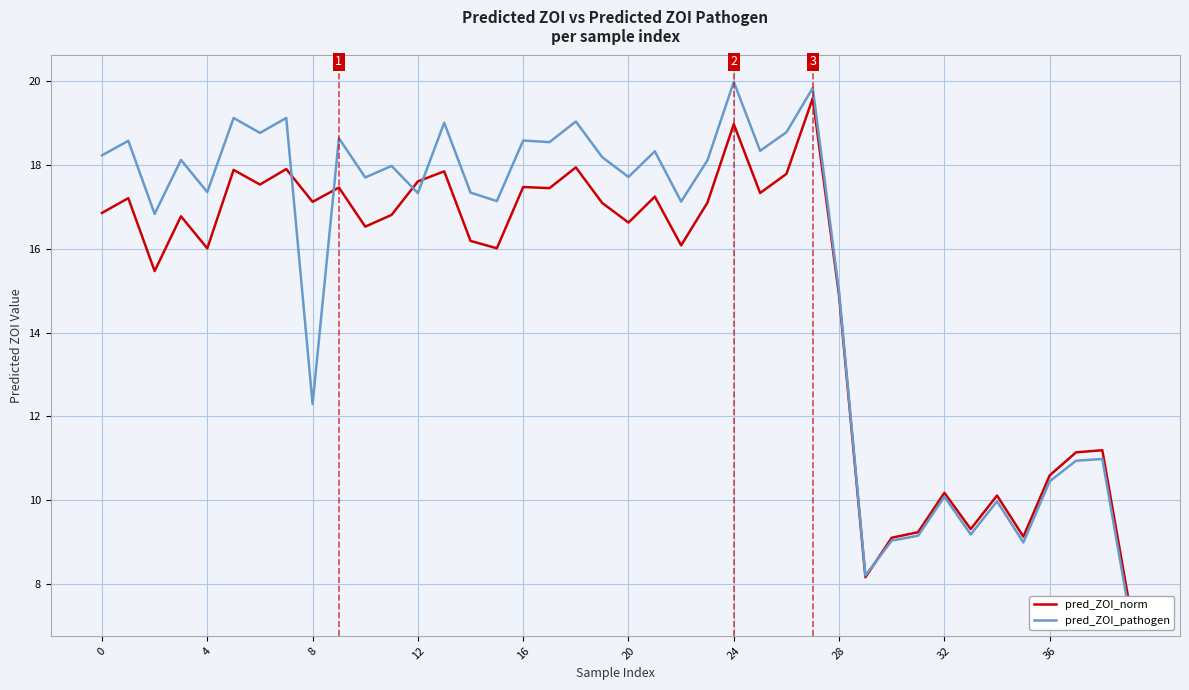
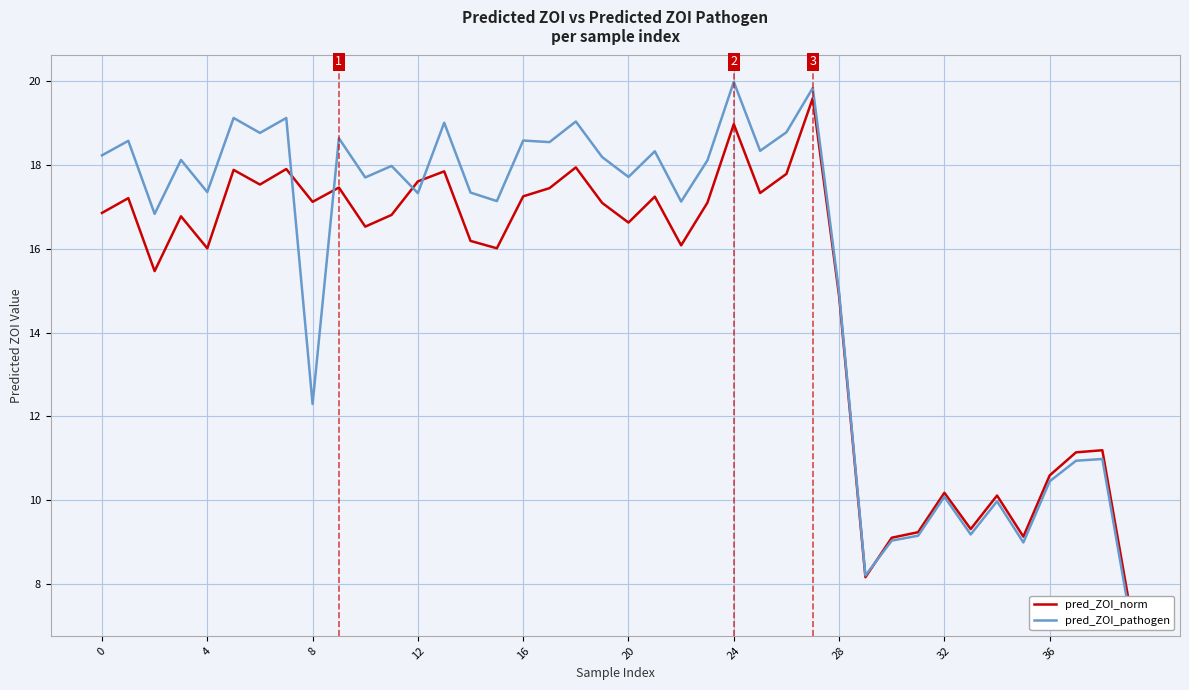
  {
    "pred_ZOI_norm": {
      "0": 16.9,
      "4": 16.0,
      "8": 17.1,
      "12": 17.6,
-     "16": 17.5,
+     "16": 17.3,
      "20": 16.6,
      "24": 19.0,
      "28": 14.9,
      "32": 10.2,
      "36": 10.6
    },
    "pred_ZOI_pathogen": {
      "0": 18.2,
      "4": 17.4,
      "8": 12.3,
      "12": 17.3,
      "16": 18.6,
      "20": 17.7,
      "28": 15.0,
      "32": 10.1,
      "36": 10.4
    }
  }
